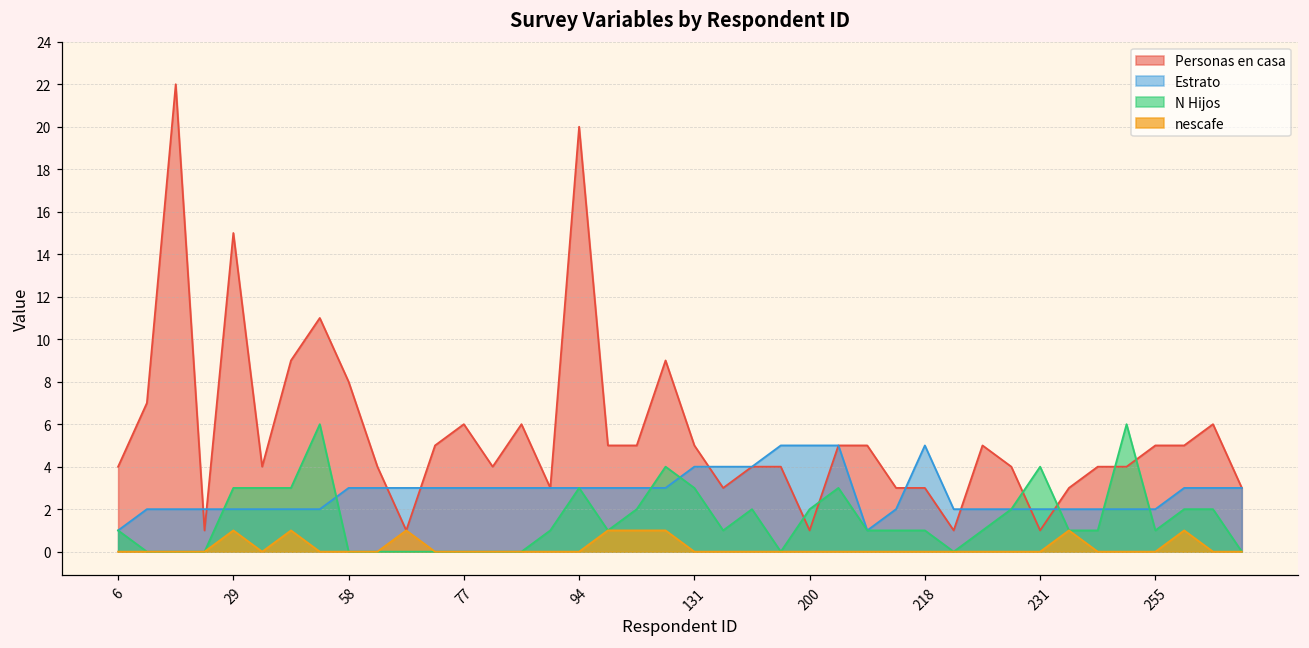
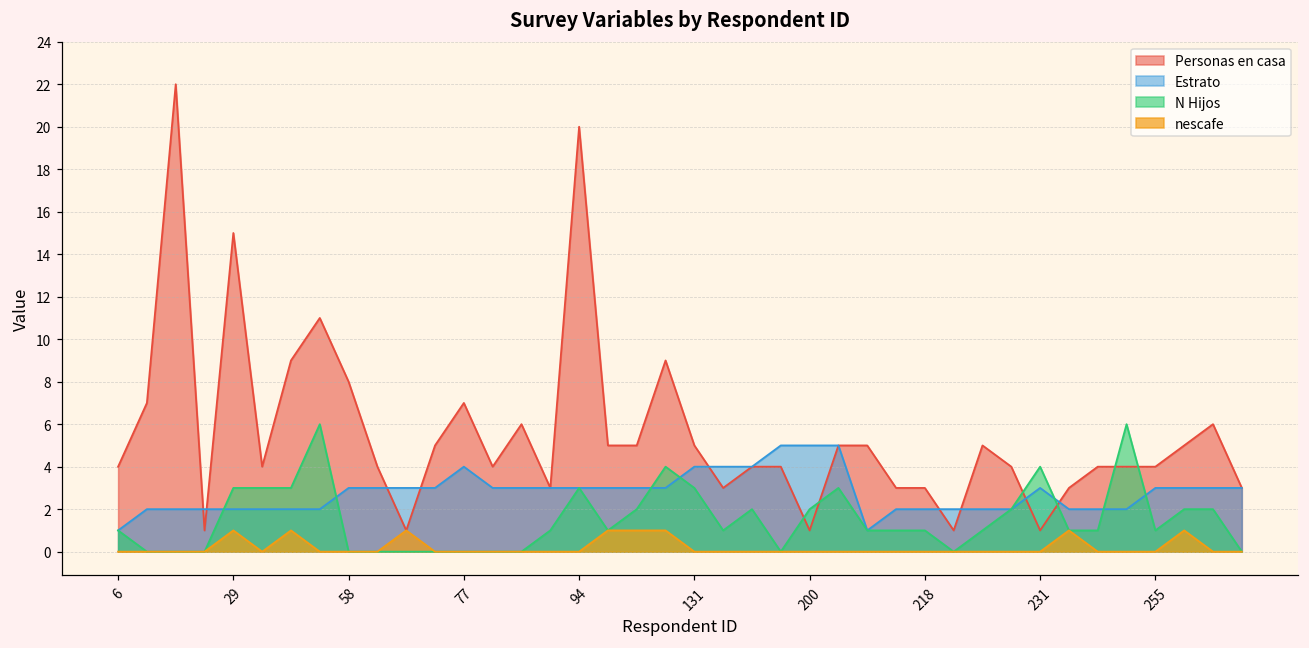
  {
    "Personas en casa": {
      "58": 8,
-     "77": 6,
+     "77": 7,
      "94": 20,
      "131": 5,
      "200": 1,
      "218": 3,
      "231": 1,
-     "255": 5
+     "255": 4
    },
    "Estrato": {
      "58": 3,
-     "77": 3,
+     "77": 4,
      "131": 4,
      "200": 5,
-     "218": 5,
-     "231": 2,
-     "255": 2
+     "218": 2,
+     "231": 3,
+     "255": 3
    },
    "N Hijos": {
      "131": 3,
      "200": 2,
      "218": 1,
      "231": 4,
      "255": 1
    },
    "nescafe": {
      "94": 0,
      "131": 0,
      "200": 0,
      "218": 0,
      "231": 0,
      "255": 0
    }
  }
